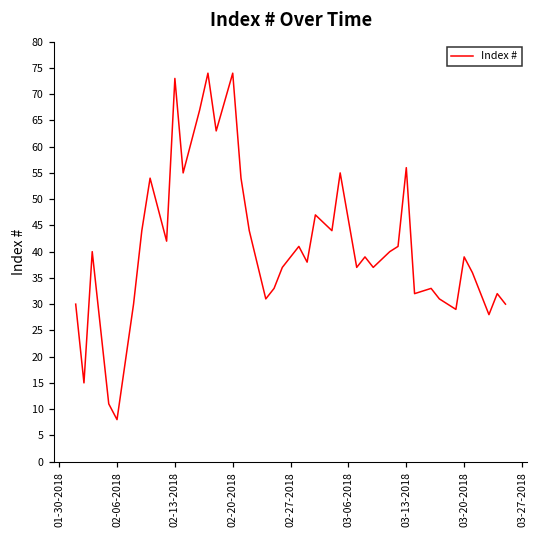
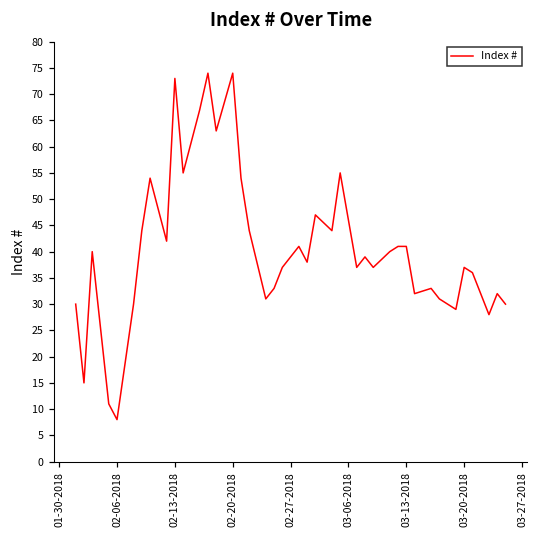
  {
    "02-06-2018": 8,
    "02-13-2018": 73,
    "02-20-2018": 74,
-   "03-13-2018": 56,
-   "03-20-2018": 39
+   "03-13-2018": 41,
+   "03-20-2018": 37
  }
